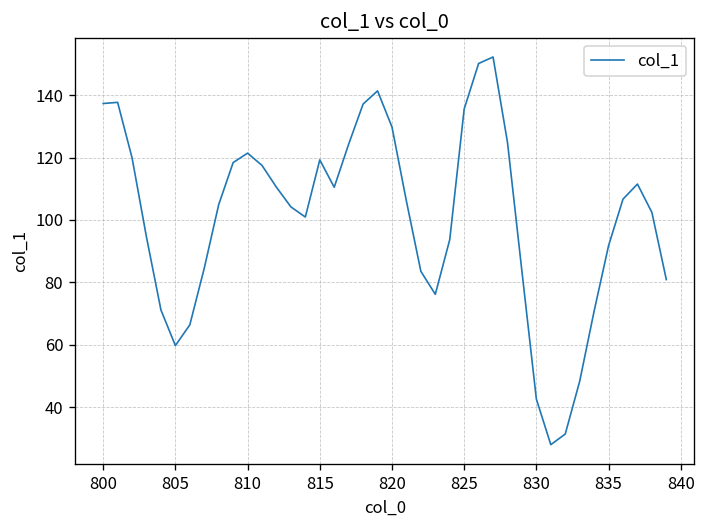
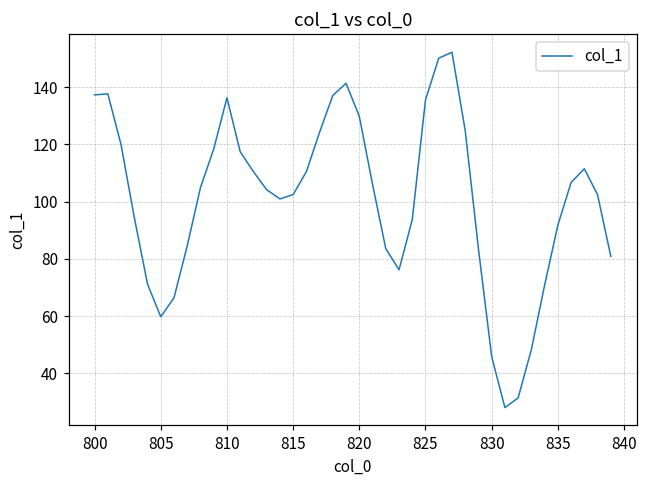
  {
    "800": 137,
    "805": 60,
-   "810": 121,
-   "815": 119,
+   "810": 136,
+   "815": 102,
    "820": 130,
    "825": 136,
-   "830": 43,
+   "830": 46,
    "835": 92
  }
